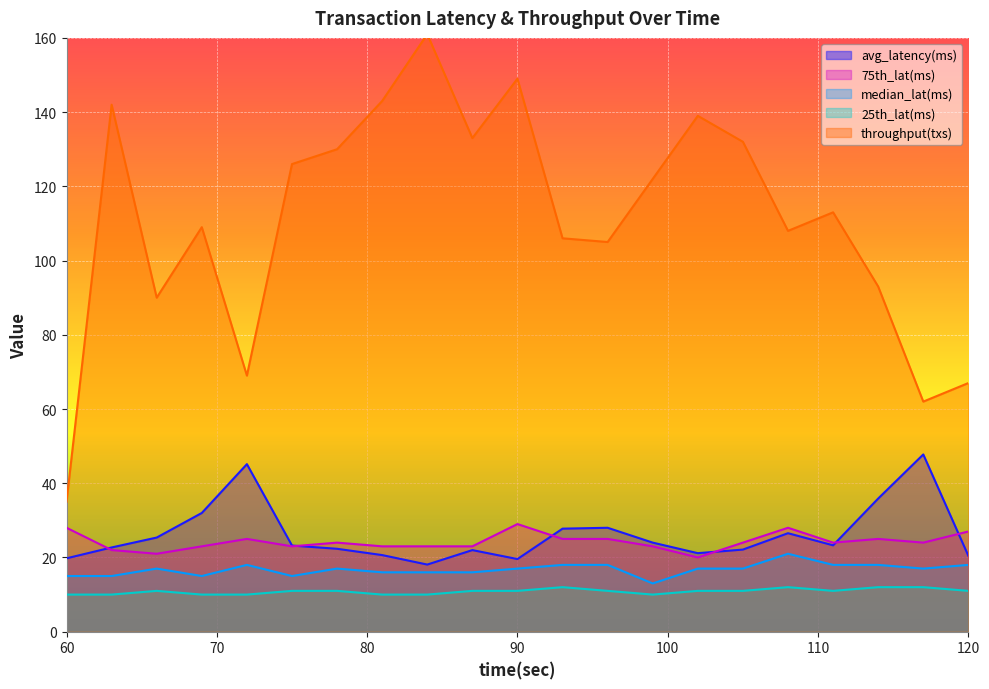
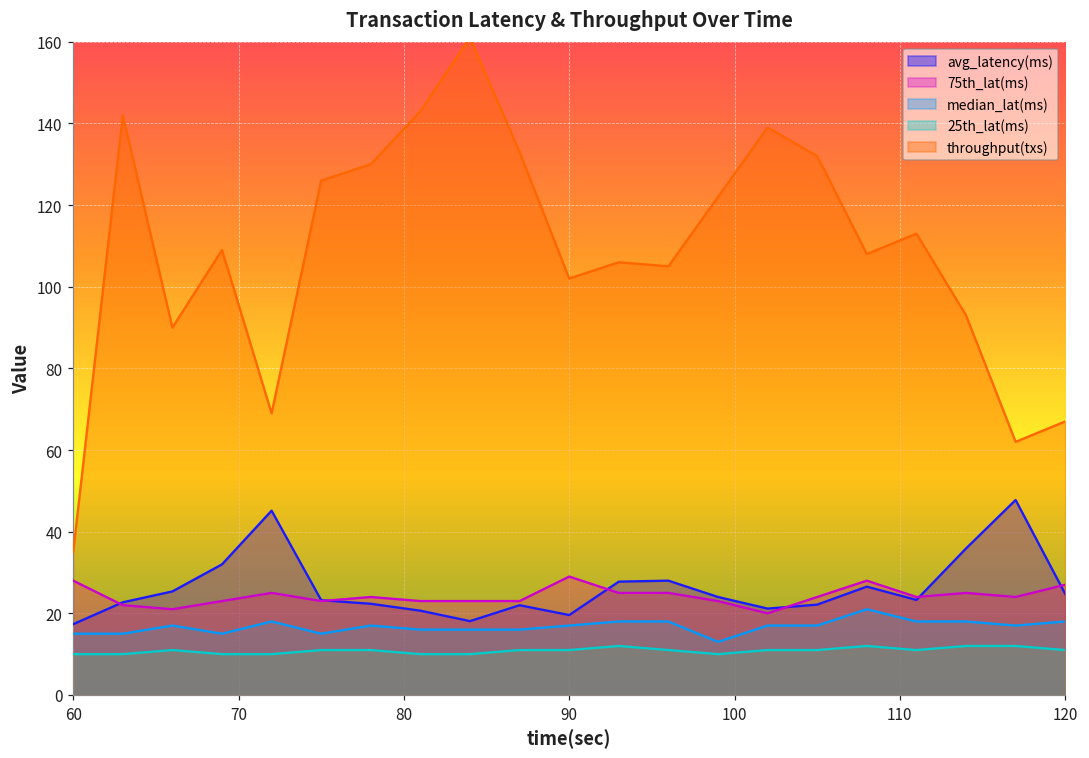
  {
    "avg_latency(ms)": {
-     "60": 20,
+     "60": 17,
      "90": 20,
-     "120": 20
+     "120": 25
    },
    "75th_lat(ms)": {
      "60": 28,
      "90": 29,
      "120": 27
    },
    "throughput(txs)": {
      "60": 35,
-     "90": 149,
+     "90": 102,
      "120": 67
    }
  }
